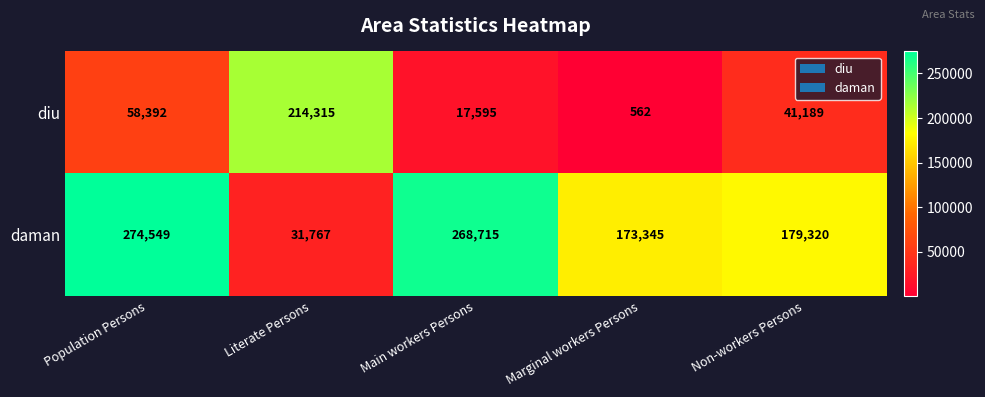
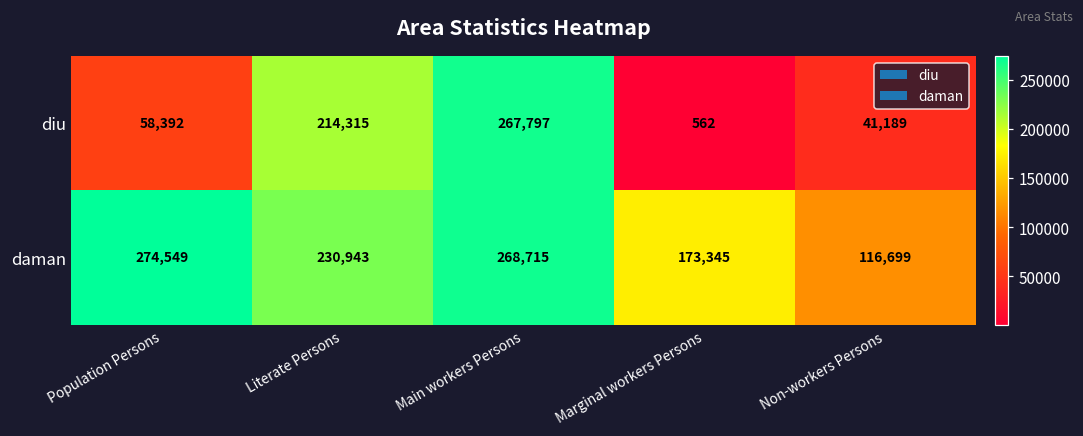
  {
    "diu": {
      "Population Persons": "58,392",
      "Literate Persons": "214,315",
-     "Main workers Persons": "17,595",
+     "Main workers Persons": "267,797",
      "Marginal workers Persons": "562",
      "Non-workers Persons": "41,189"
    },
    "daman": {
      "Population Persons": "274,549",
-     "Literate Persons": "31,767",
+     "Literate Persons": "230,943",
      "Main workers Persons": "268,715",
      "Marginal workers Persons": "173,345",
-     "Non-workers Persons": "179,320"
+     "Non-workers Persons": "116,699"
    }
  }
